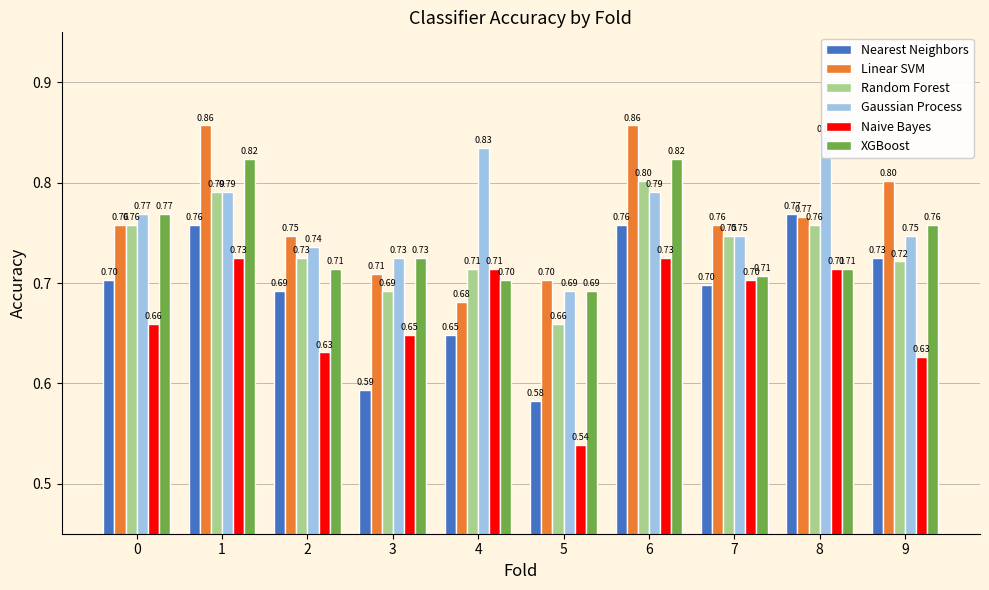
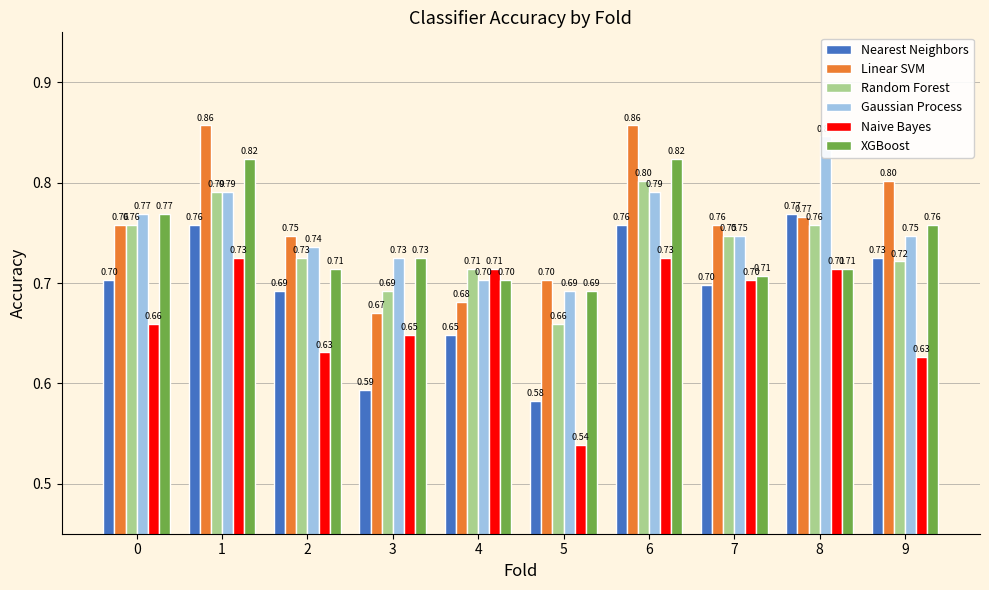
  {
    "Nearest Neighbors": {
      "0": 0.70,
      "1": 0.76,
      "2": 0.69,
      "3": 0.59,
      "4": 0.65,
      "5": 0.58,
      "6": 0.76,
      "7": 0.70,
      "9": 0.73
    },
    "Linear SVM": {
      "1": 0.86,
      "2": 0.75,
-     "3": 0.71,
+     "3": 0.67,
      "4": 0.68,
      "5": 0.70,
      "6": 0.86,
      "7": 0.76,
      "9": 0.80
    },
    "Random Forest": {
      "2": 0.73,
      "3": 0.69,
      "4": 0.71,
      "5": 0.66,
      "6": 0.80,
      "8": 0.76,
      "9": 0.72
    },
    "Gaussian Process": {
      "0": 0.77,
      "2": 0.74,
      "3": 0.73,
-     "4": 0.83,
+     "4": 0.70,
      "5": 0.69,
      "6": 0.79,
      "9": 0.75
    },
    "Naive Bayes": {
      "0": 0.66,
      "1": 0.73,
      "2": 0.63,
      "3": 0.65,
      "4": 0.71,
      "5": 0.54,
      "6": 0.73,
      "9": 0.63
    },
    "XGBoost": {
      "0": 0.77,
      "1": 0.82,
      "2": 0.71,
      "3": 0.73,
      "4": 0.70,
      "5": 0.69,
      "6": 0.82,
      "9": 0.76
    }
  }
